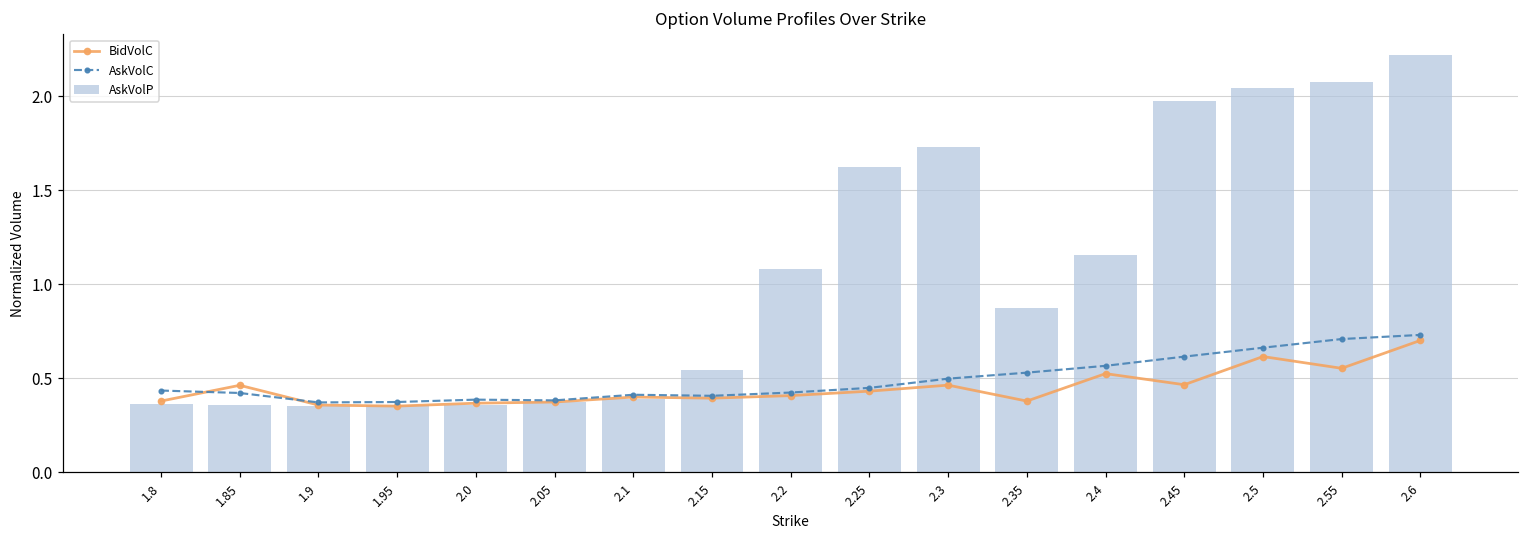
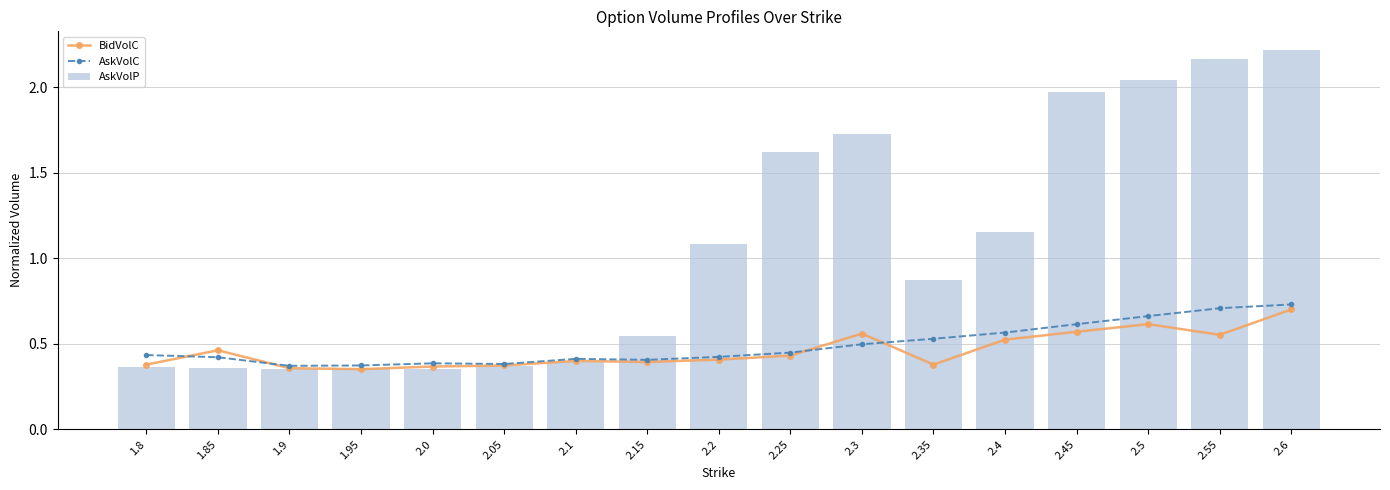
  {
    "BidVolC": {
      "1.8": 0.38,
      "1.85": 0.46,
      "1.95": 0.35,
      "2.0": 0.37,
      "2.2": 0.41,
      "2.25": 0.43,
-     "2.3": 0.46,
+     "2.3": 0.56,
      "2.35": 0.38,
      "2.4": 0.52,
-     "2.45": 0.47,
+     "2.45": 0.57,
      "2.5": 0.62,
      "2.55": 0.55,
      "2.6": 0.70
    },
    "AskVolP": {
      "1.8": 0.37,
      "1.85": 0.36,
      "1.9": 0.35,
      "1.95": 0.36,
      "2.0": 0.36,
      "2.05": 0.37,
      "2.1": 0.39,
      "2.15": 0.54,
      "2.2": 1.08,
      "2.25": 1.62,
      "2.3": 1.73,
      "2.35": 0.87,
      "2.4": 1.15,
      "2.45": 1.98,
      "2.5": 2.04,
-     "2.55": 2.08,
+     "2.55": 2.17,
      "2.6": 2.22
    },
    "AskVolC": {
      "1.8": 0.43,
      "1.85": 0.42,
      "1.95": 0.37,
      "2.0": 0.39,
      "2.2": 0.42,
      "2.25": 0.45,
      "2.3": 0.50,
      "2.35": 0.53,
      "2.4": 0.57,
      "2.45": 0.61,
      "2.5": 0.66,
      "2.55": 0.71,
      "2.6": 0.73
    }
  }
